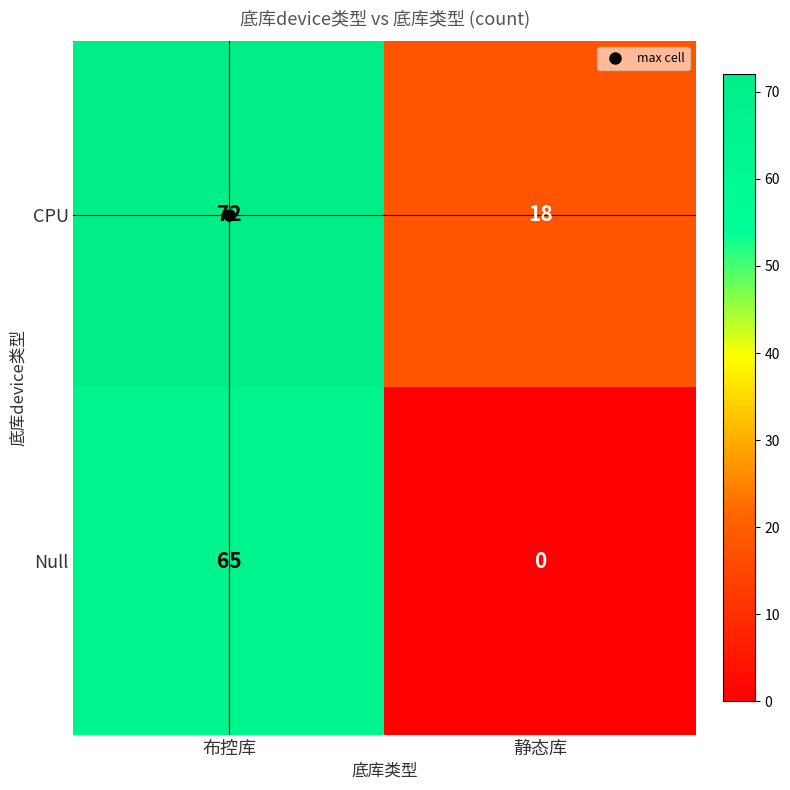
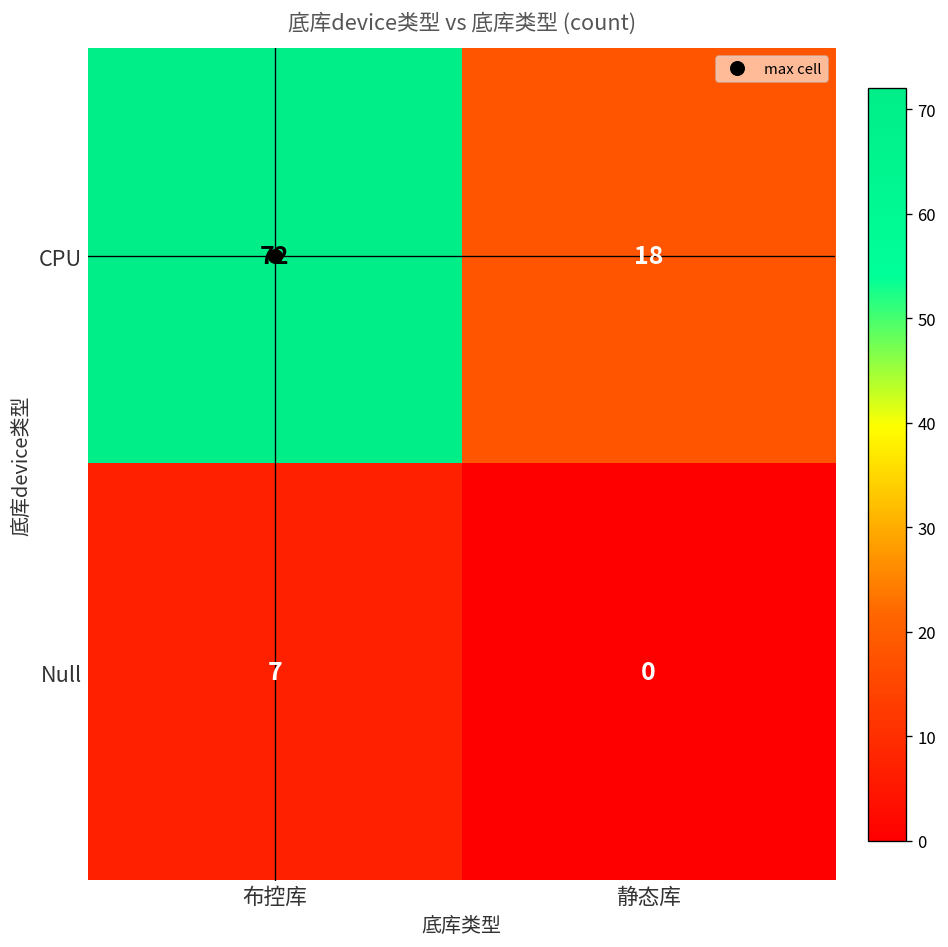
  {
    "CPU": {
      "静态库": 18
    },
    "Null": {
-     "布控库": 65,
+     "布控库": 7,
      "静态库": 0
    }
  }
